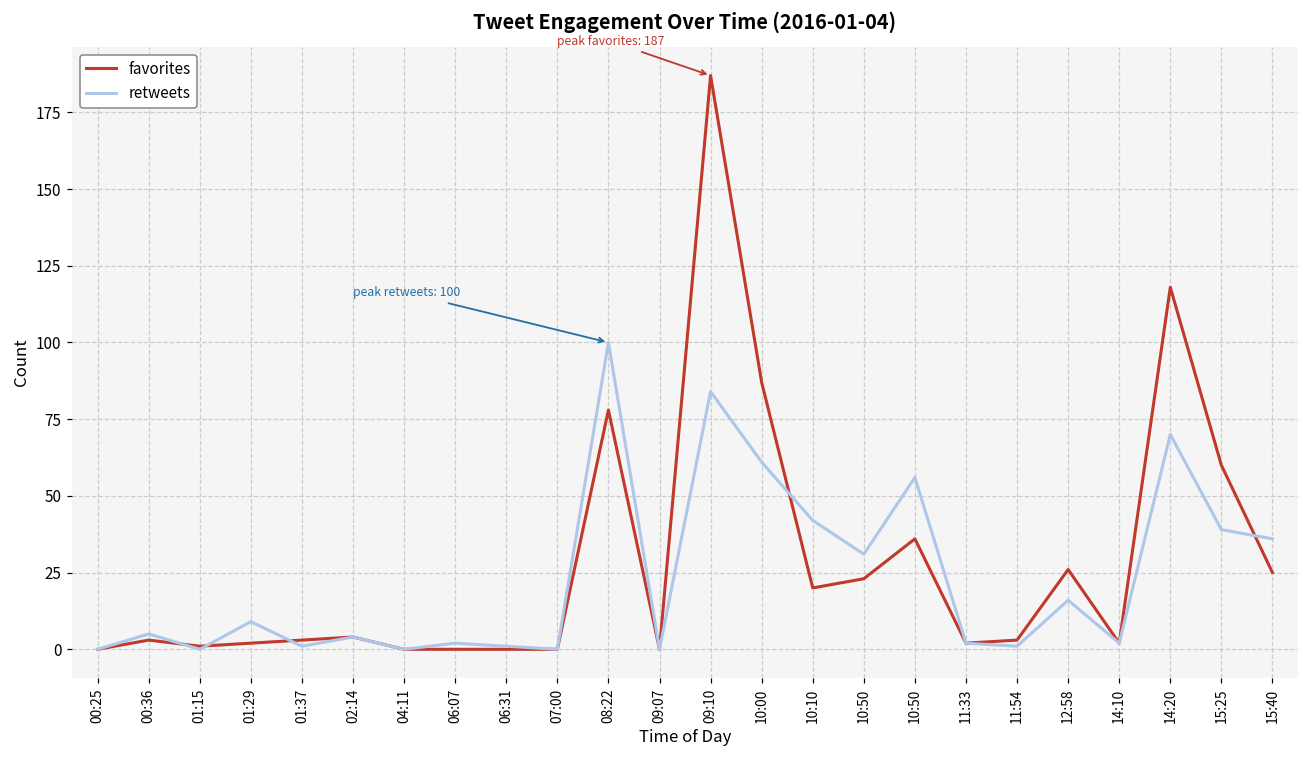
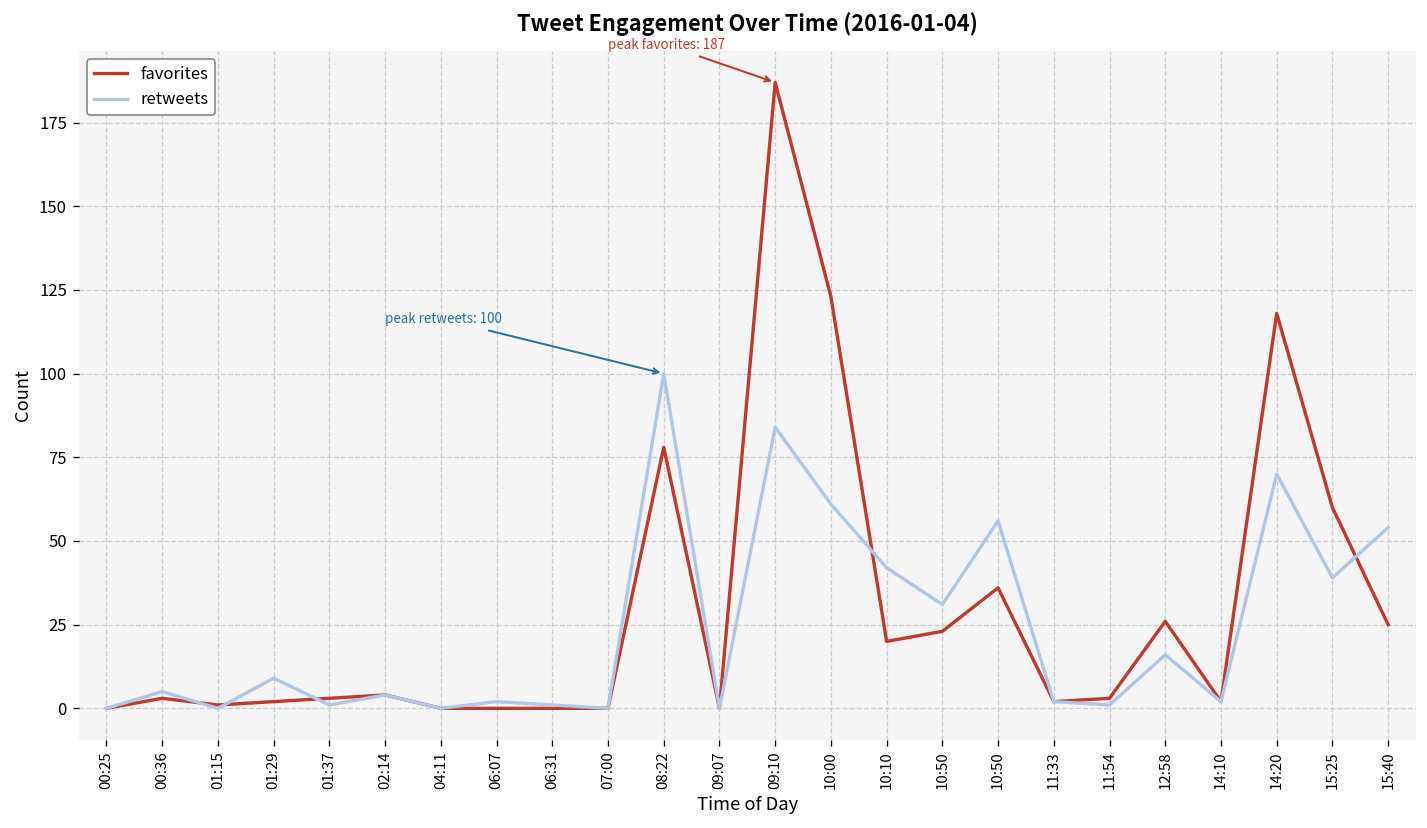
  {
    "favorites": {
      "00:36": 3,
      "01:15": 1,
      "01:29": 2,
      "01:37": 3,
      "06:07": 0,
      "06:31": 0,
      "08:22": 78,
-     "10:00": 87,
+     "10:00": 123,
      "10:10": 20,
      "11:54": 3,
      "12:58": 26,
      "14:20": 118,
      "15:25": 60,
      "15:40": 25
    },
    "retweets": {
      "00:36": 5,
      "01:15": 0,
      "01:29": 9,
      "01:37": 1,
      "06:07": 2,
      "06:31": 1,
      "09:10": 84,
      "10:00": 61,
      "10:10": 42,
      "11:54": 1,
      "12:58": 16,
      "14:20": 70,
      "15:25": 39,
-     "15:40": 36
+     "15:40": 54
    }
  }
